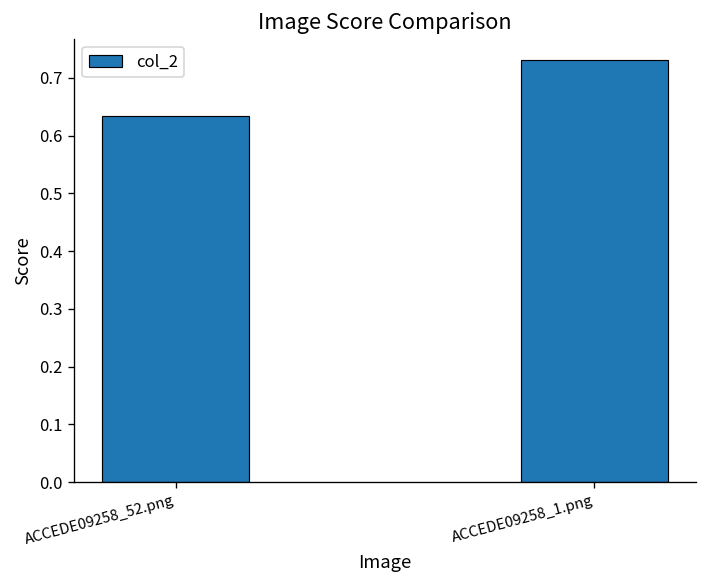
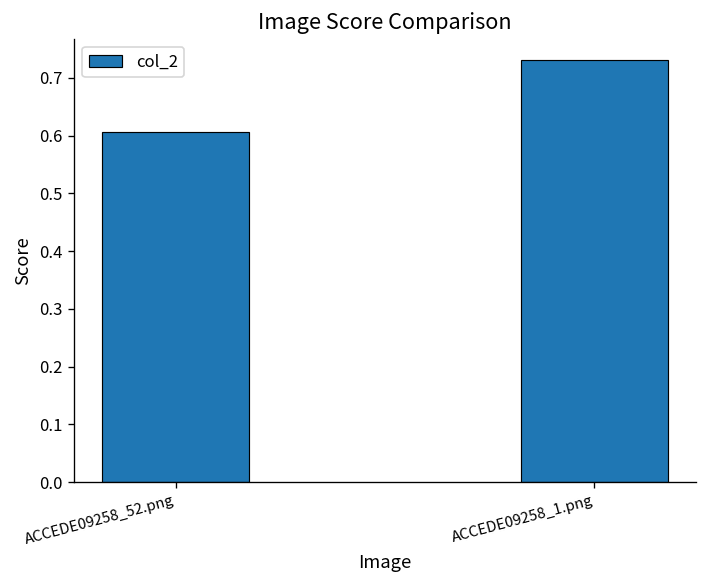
  {
-   "ACCEDE09258_52.png": 0.63,
+   "ACCEDE09258_52.png": 0.61,
    "ACCEDE09258_1.png": 0.73
  }
